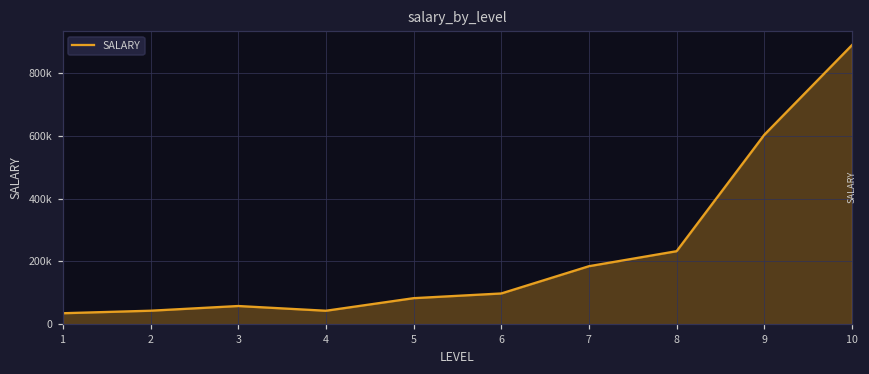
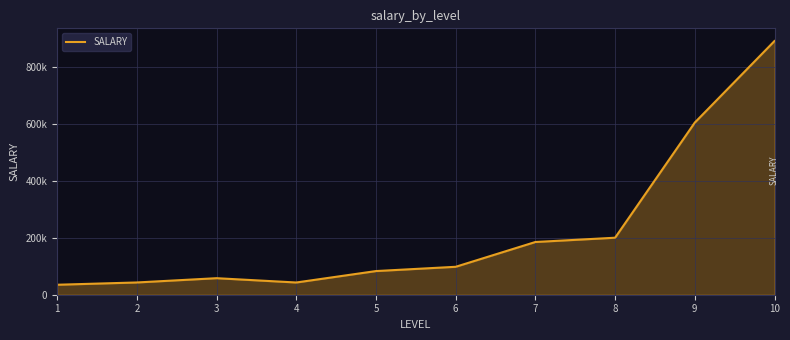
  {
    "1": 40000,
    "2": 40000,
    "3": 60000,
    "4": 40000,
    "5": 80000,
    "6": 100000,
    "7": 180000,
-   "8": 230000,
+   "8": 200000,
    "9": 600000,
    "10": 890000
  }
